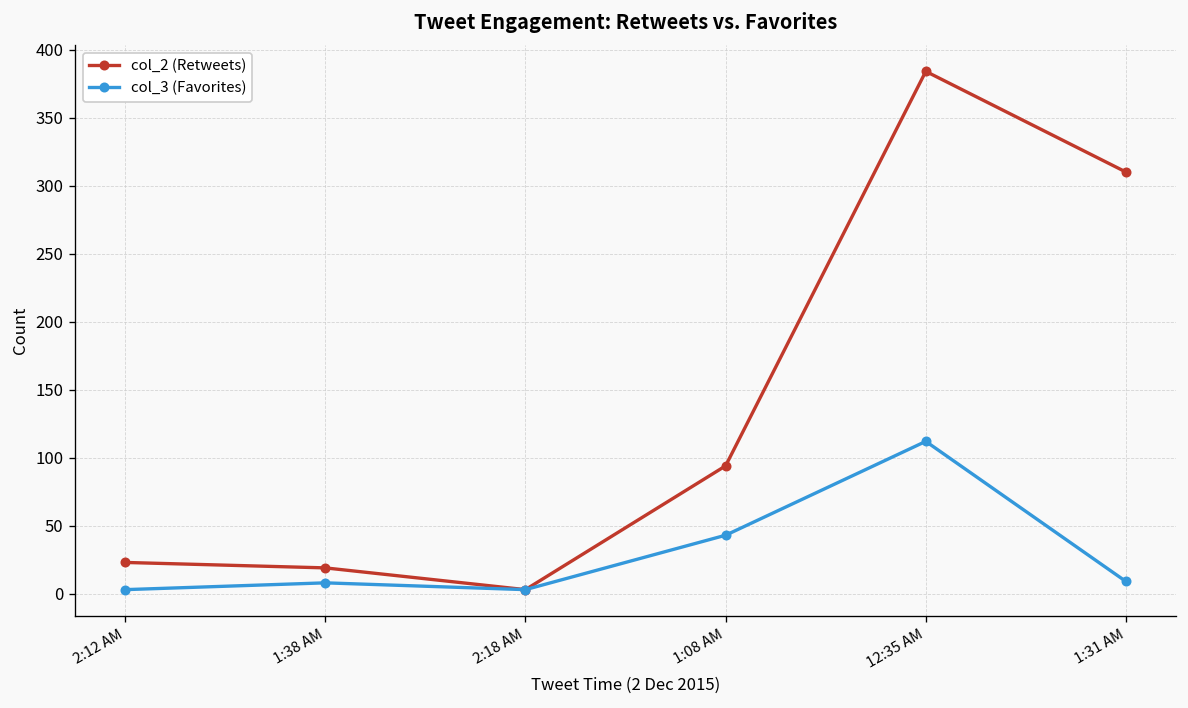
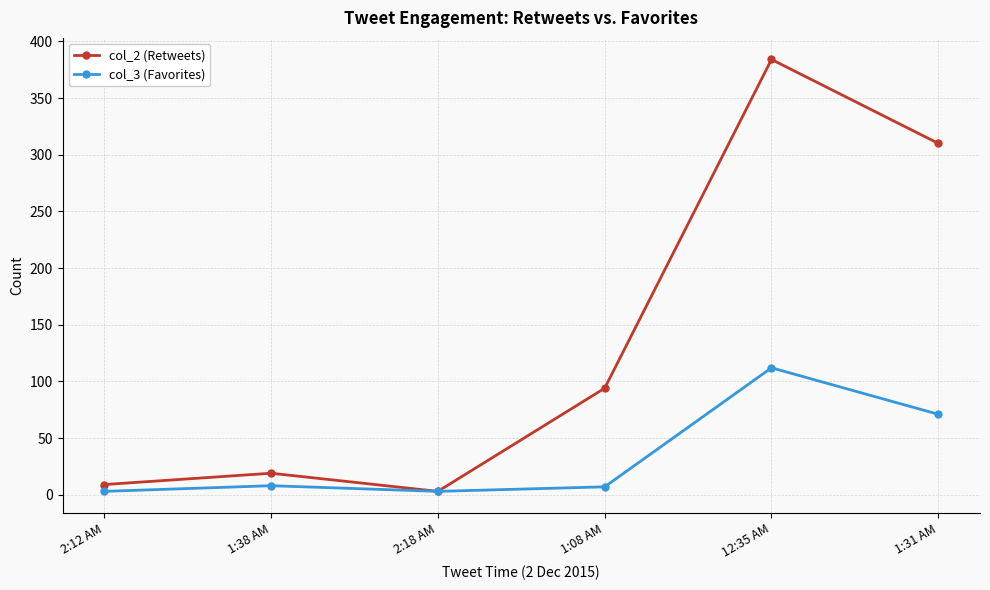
  {
    "col_2 (Retweets)": {
-     "2:12 AM": 23,
+     "2:12 AM": 9,
      "1:38 AM": 19,
      "1:08 AM": 94,
      "12:35 AM": 384,
      "1:31 AM": 310
    },
    "col_3 (Favorites)": {
      "2:12 AM": 3,
      "1:38 AM": 8,
-     "1:08 AM": 43,
+     "1:08 AM": 7,
      "12:35 AM": 112,
-     "1:31 AM": 9
+     "1:31 AM": 71
    }
  }
